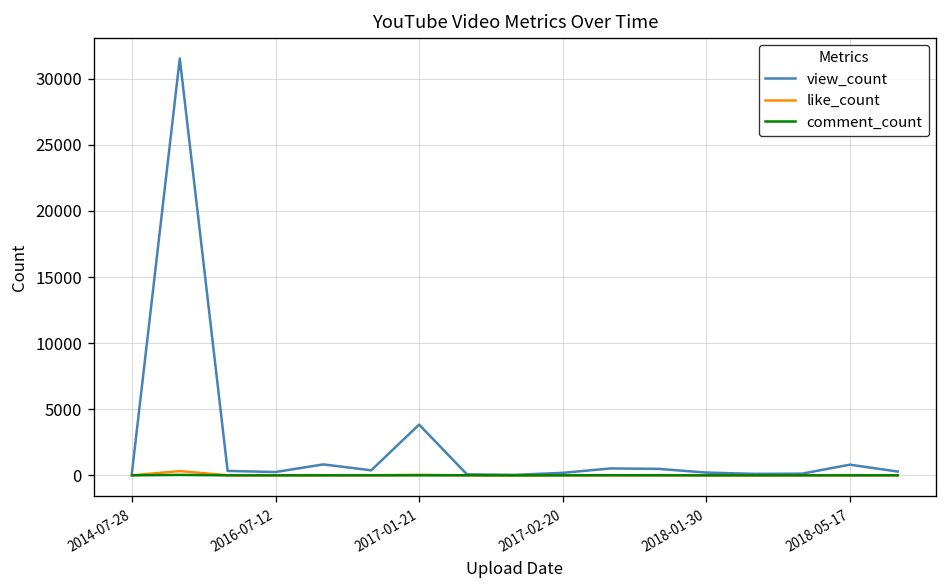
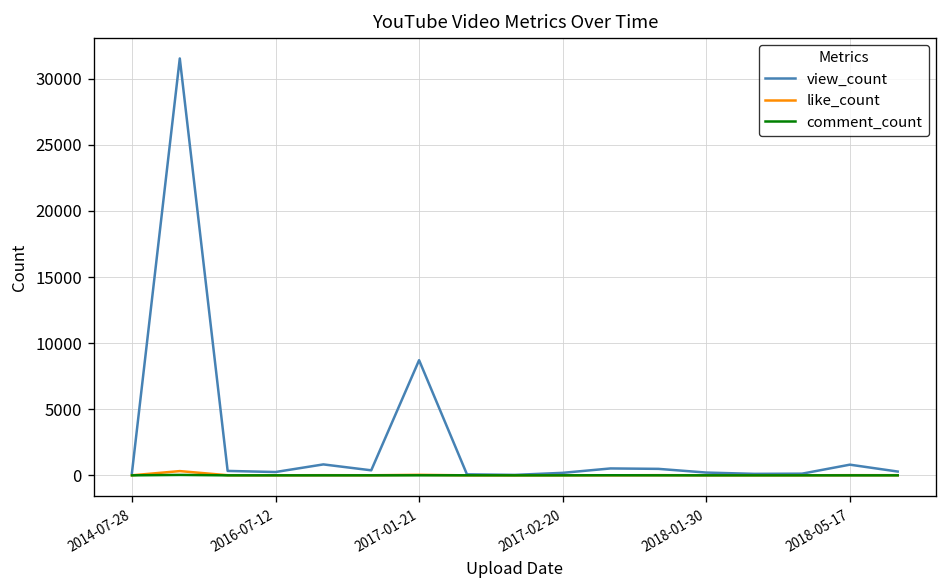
  {
    "view_count": {
      "2016-07-12": 300,
-     "2017-01-21": 3800,
+     "2017-01-21": 8700,
      "2018-05-17": 800
    }
  }
